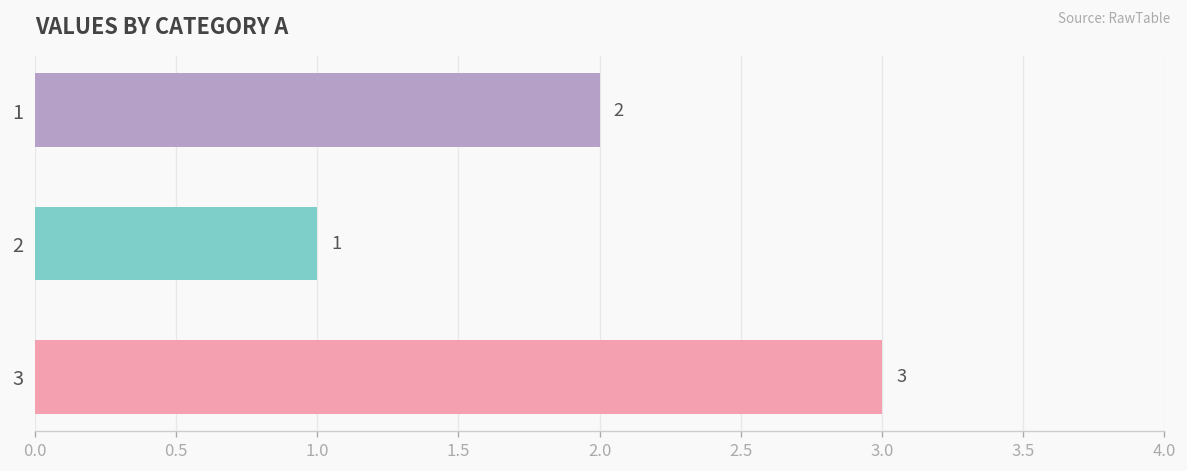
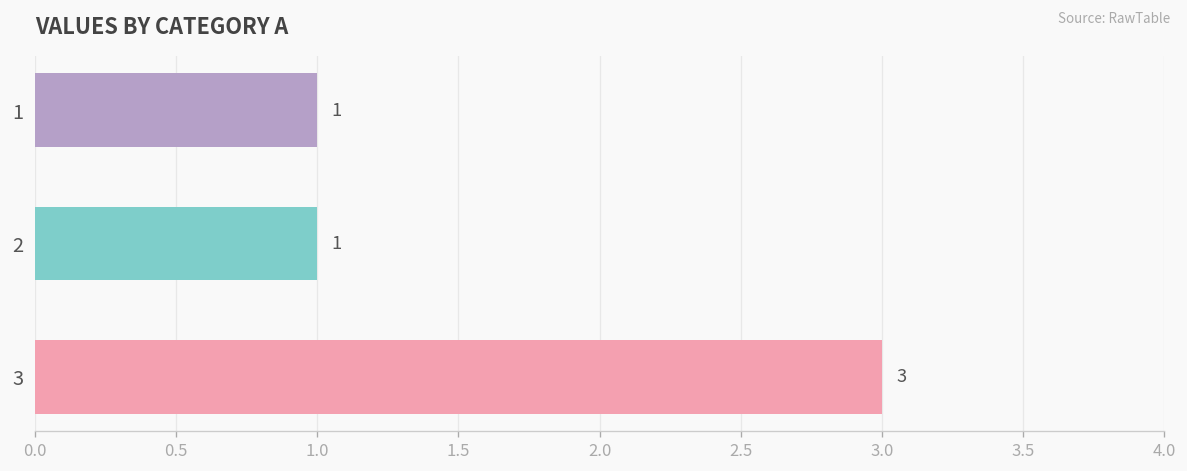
  {
-   "1": 2,
+   "1": 1,
    "2": 1,
    "3": 3
  }
